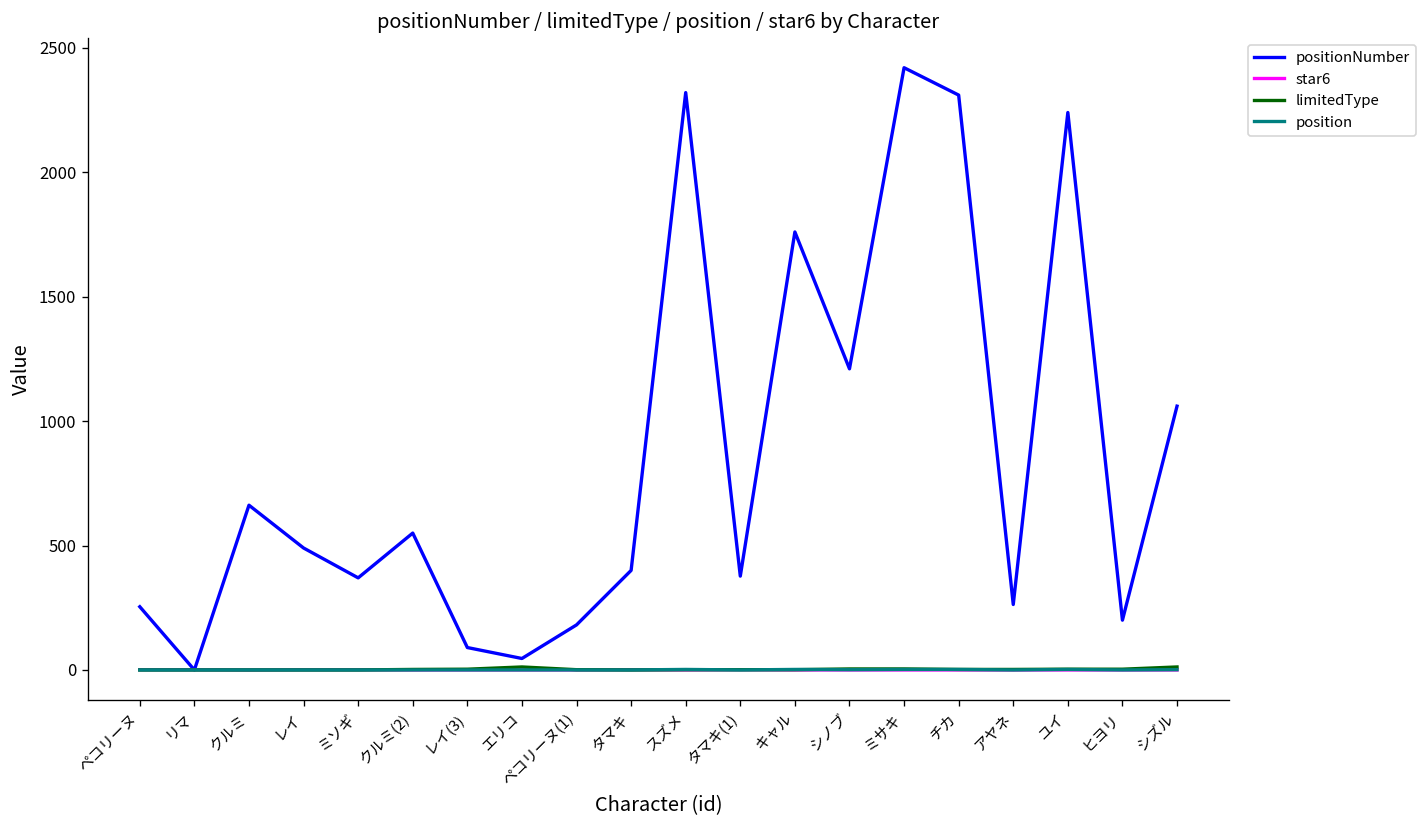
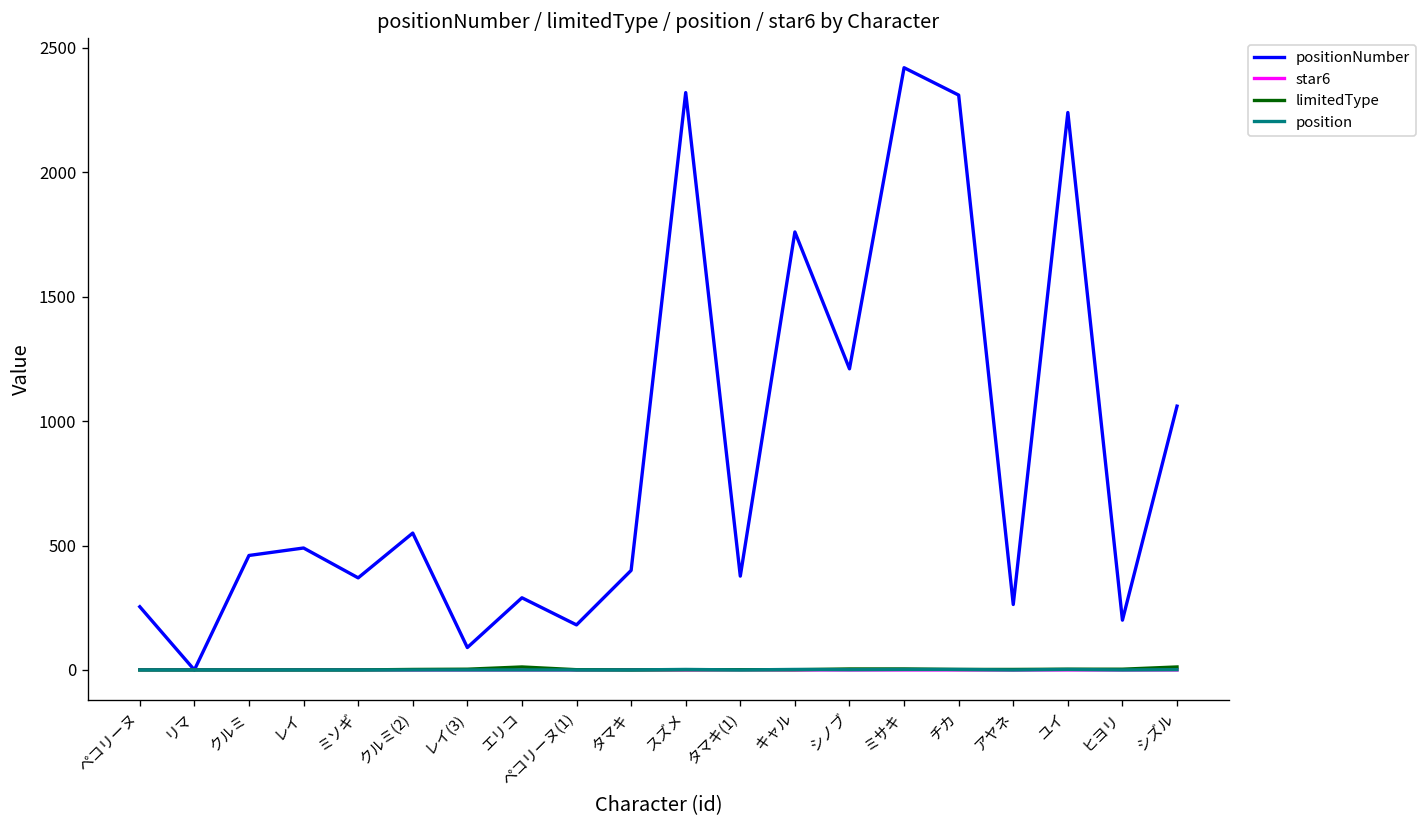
  {
    "positionNumber": {
      "ペコリーヌ": 250,
-     "クルミ": 660,
+     "クルミ": 460,
      "レイ": 490,
      "ミソギ": 370,
      "クルミ(2)": 550,
      "レイ(3)": 90,
-     "エリコ": 50,
+     "エリコ": 290,
      "ペコリーヌ(1)": 180,
      "タマキ": 400,
      "スズメ": 2320,
      "タマキ(1)": 380,
      "キャル": 1760,
      "シノブ": 1210,
      "ミサキ": 2420,
      "チカ": 2310,
      "アヤネ": 260,
      "ユイ": 2240,
      "ヒヨリ": 200,
      "シズル": 1060
    }
  }
